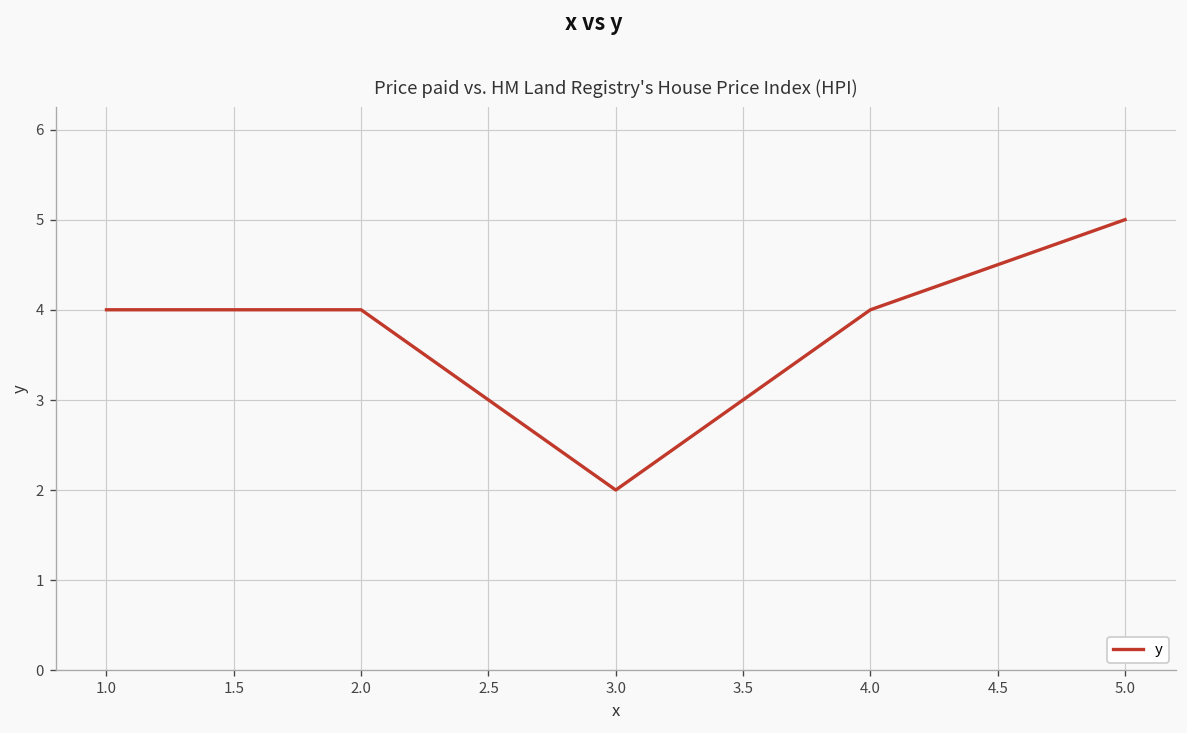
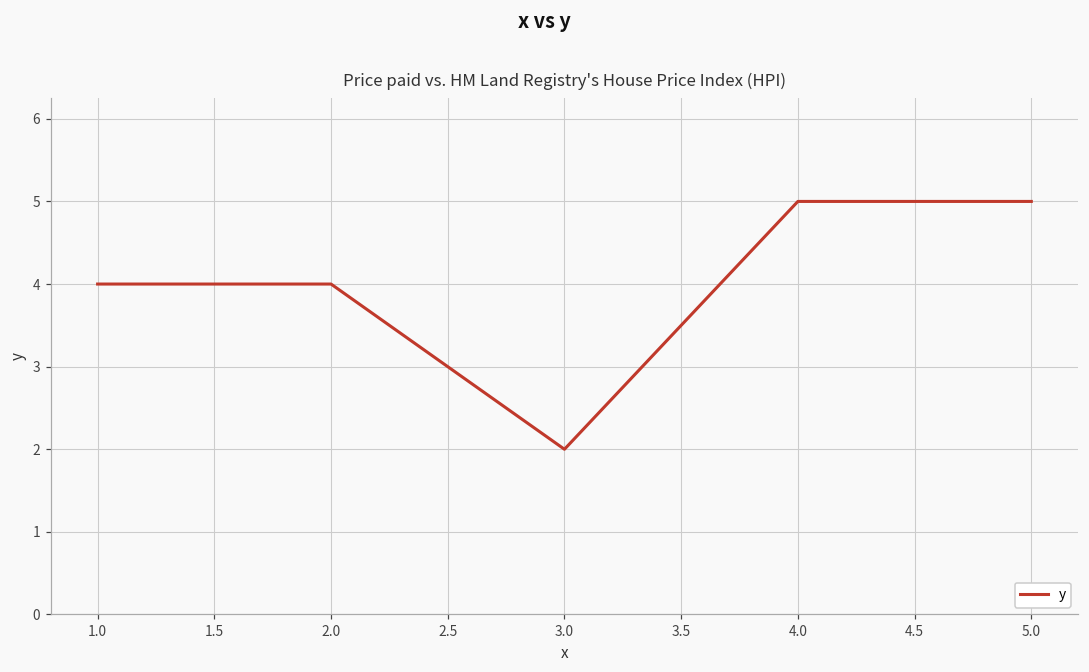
  {
    "1.0": 4,
    "2.0": 4,
    "3.0": 2,
-   "4.0": 4,
+   "4.0": 5,
    "5.0": 5
  }
